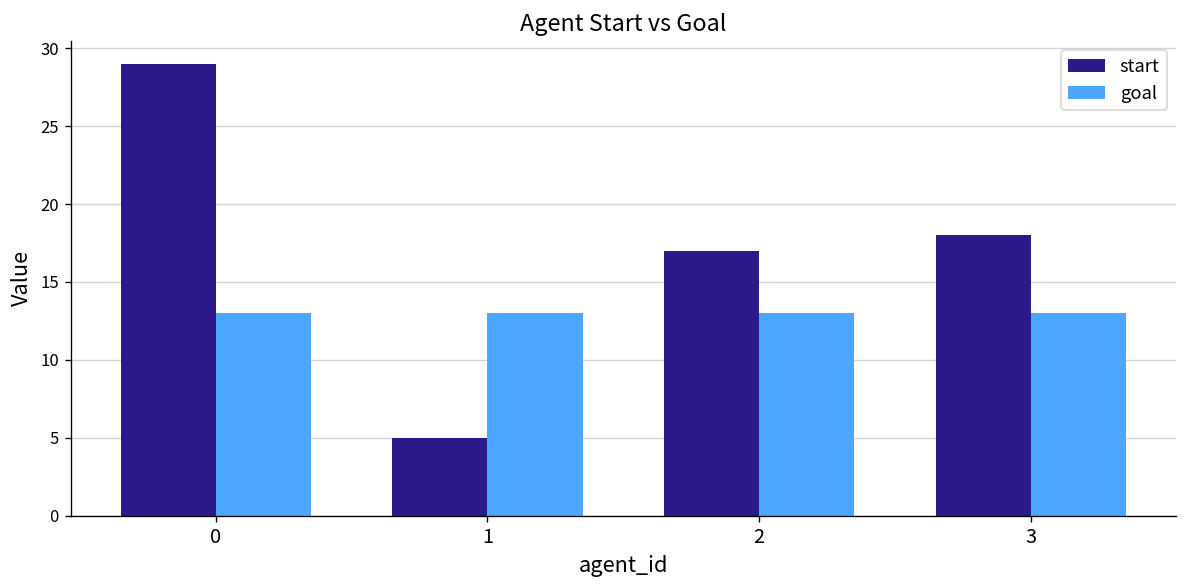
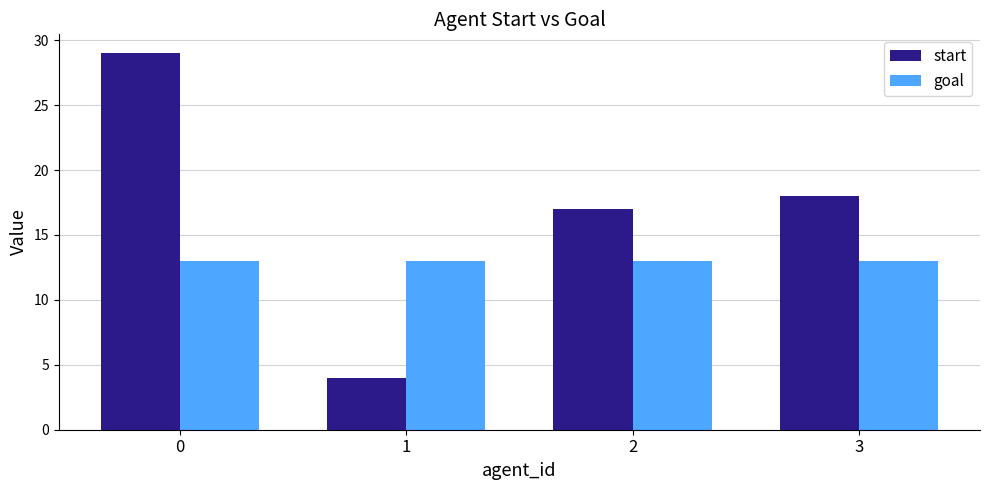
  {
    "start": {
      "0": 29,
-     "1": 5,
+     "1": 4,
      "2": 17,
      "3": 18
    },
    "goal": {
      "0": 13,
      "1": 13,
      "2": 13,
      "3": 13
    }
  }
